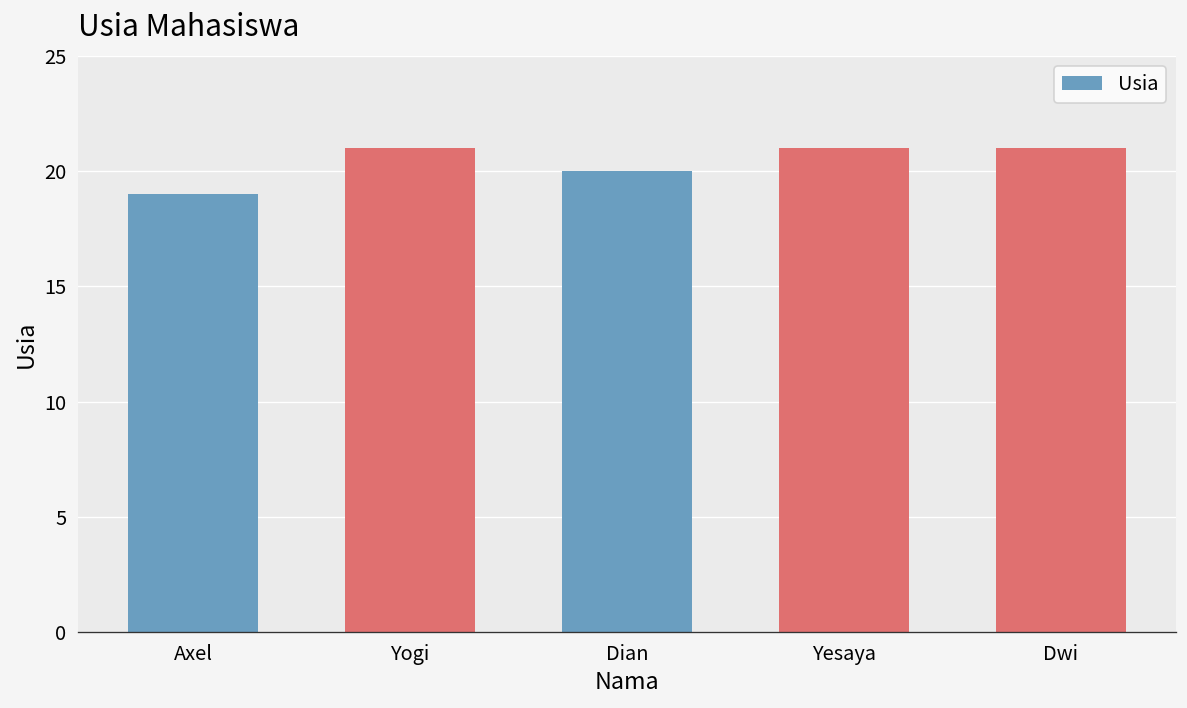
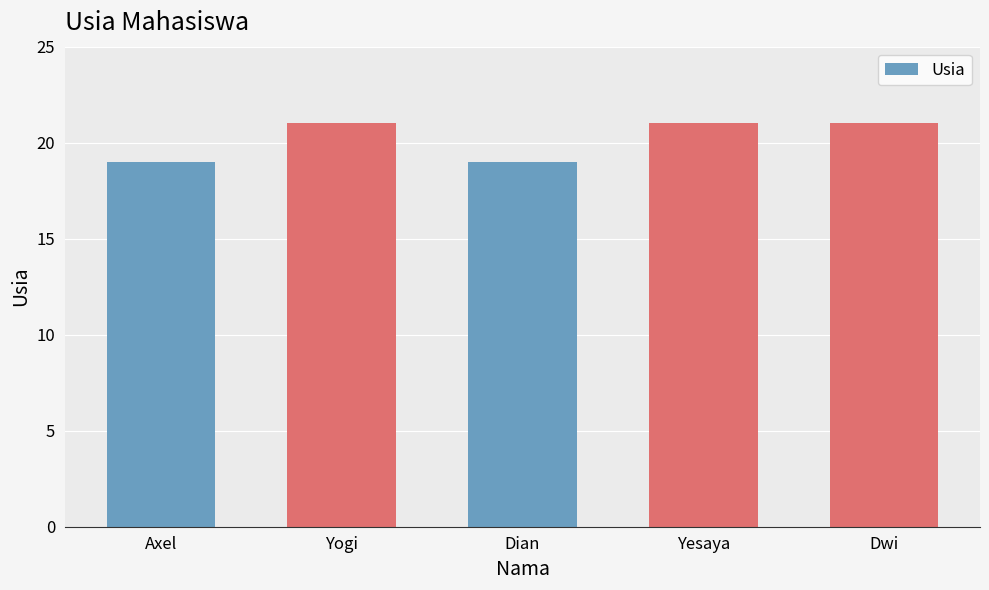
  {
    "Axel": 19,
    "Yogi": 21,
-   "Dian": 20,
+   "Dian": 19,
    "Yesaya": 21,
    "Dwi": 21
  }
